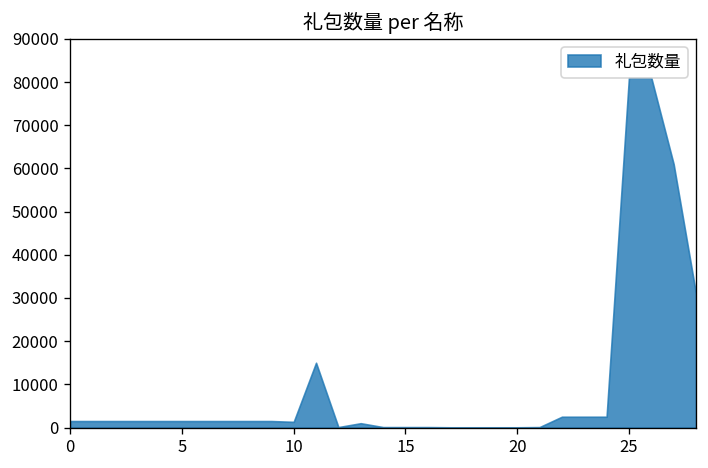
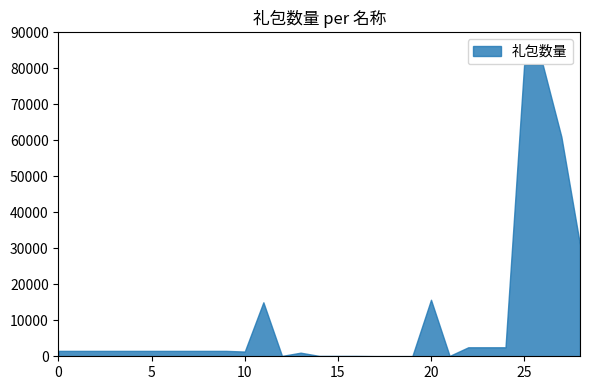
  {
    "0": 2000,
    "5": 2000,
    "10": 1000,
-   "20": 0,
+   "20": 16000,
    "25": 81000
  }
